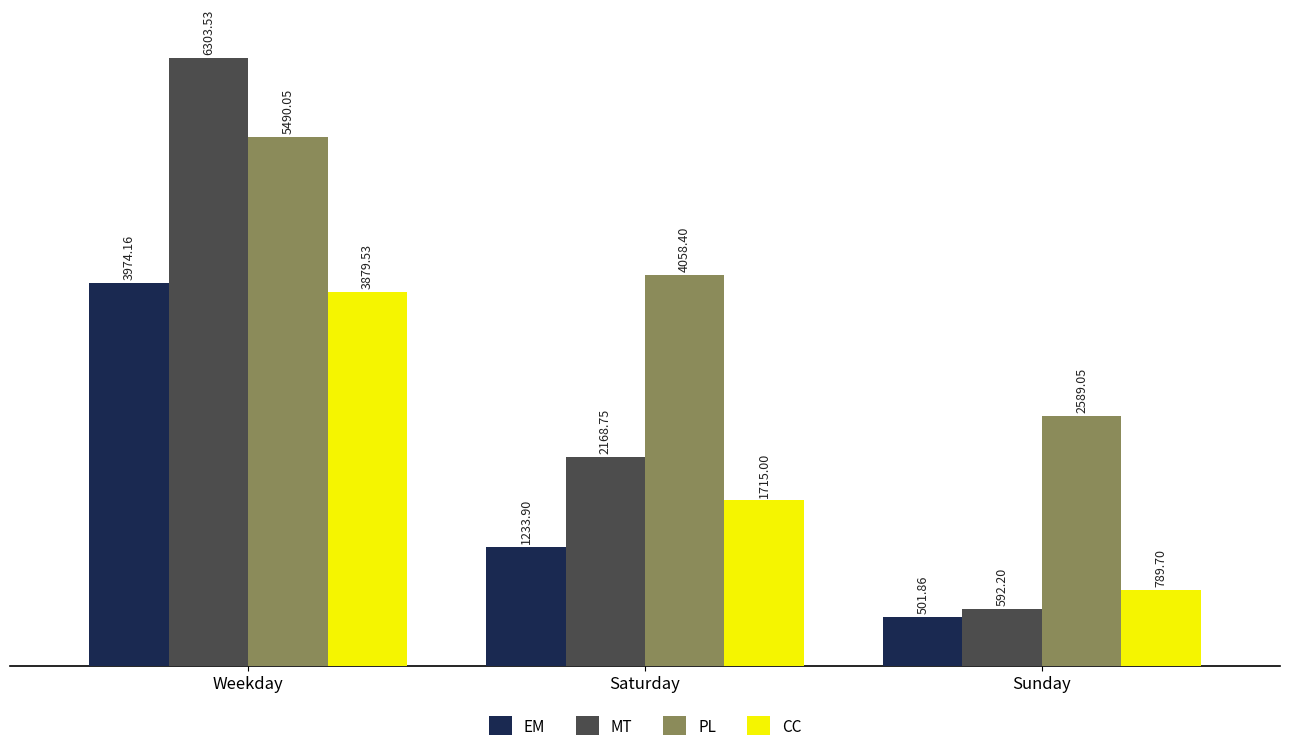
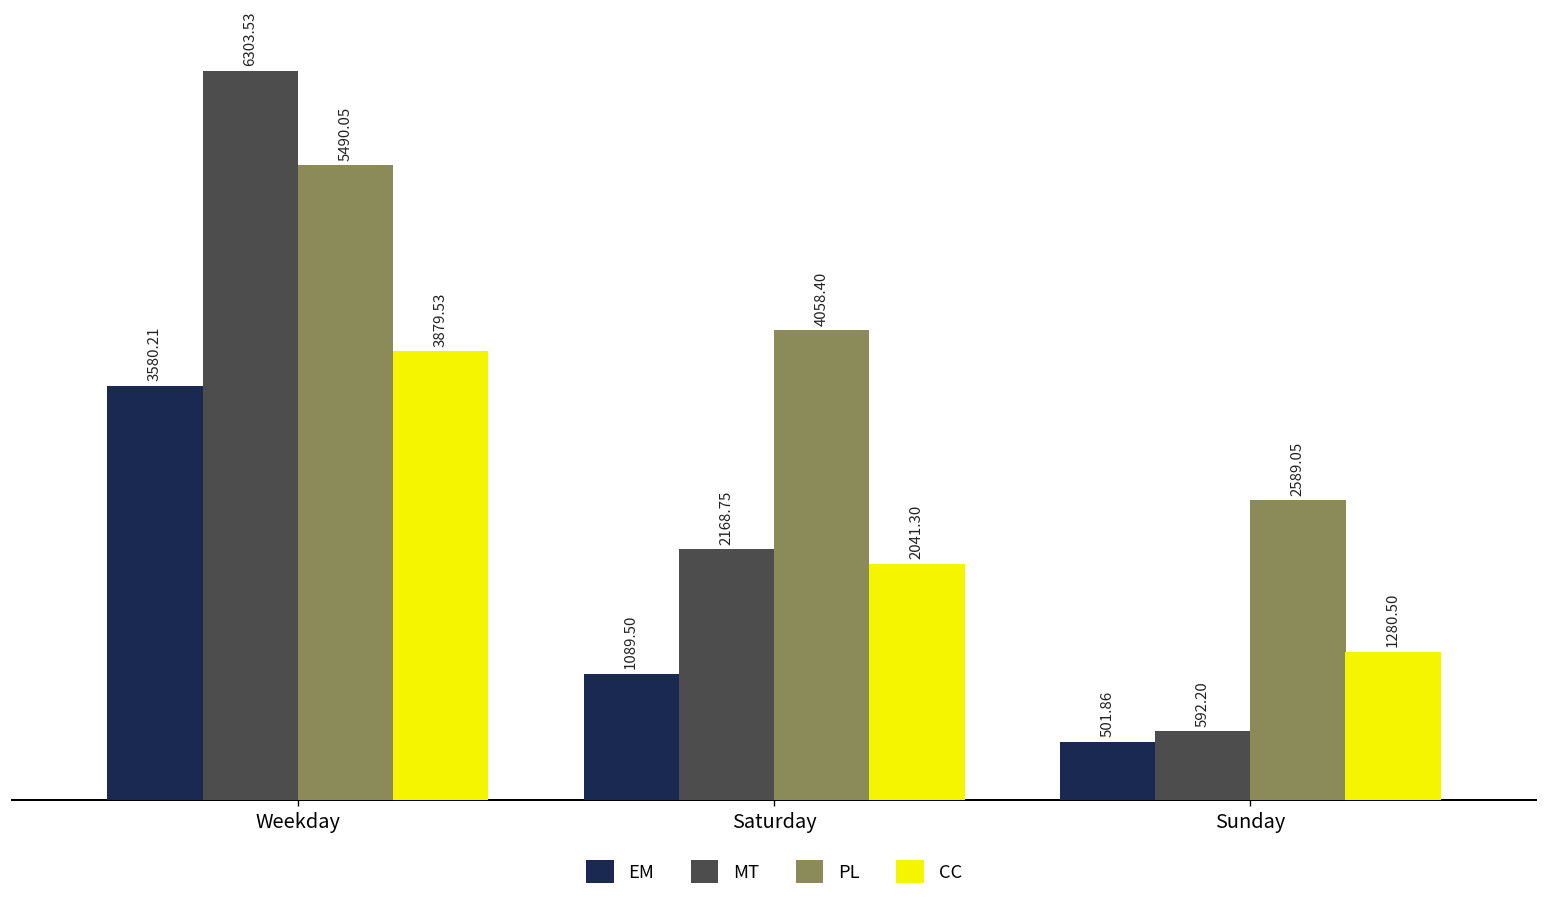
  {
    "EM": {
-     "Weekday": 3974.16,
-     "Saturday": 1233.90,
+     "Weekday": 3580.21,
+     "Saturday": 1089.50,
      "Sunday": 501.86
    },
    "MT": {
      "Weekday": 6303.53,
      "Saturday": 2168.75,
      "Sunday": 592.20
    },
    "PL": {
      "Weekday": 5490.05,
      "Saturday": 4058.40,
      "Sunday": 2589.05
    },
    "CC": {
      "Weekday": 3879.53,
-     "Saturday": 1715.00,
-     "Sunday": 789.70
+     "Saturday": 2041.30,
+     "Sunday": 1280.50
    }
  }
